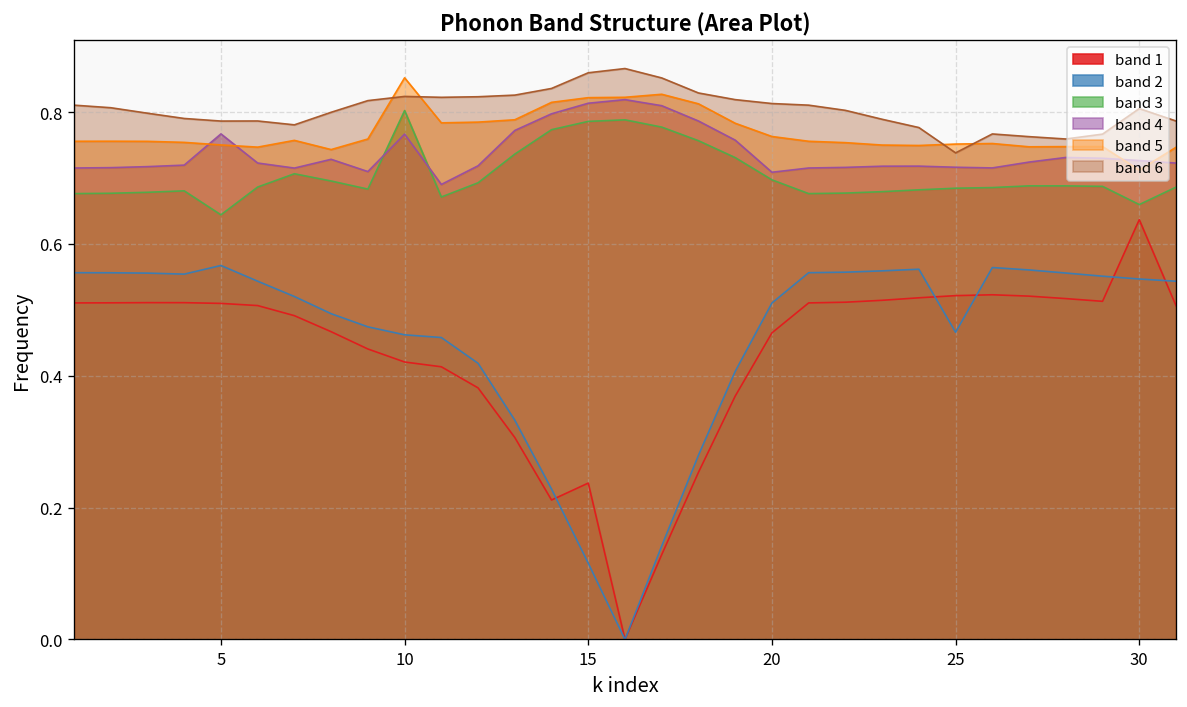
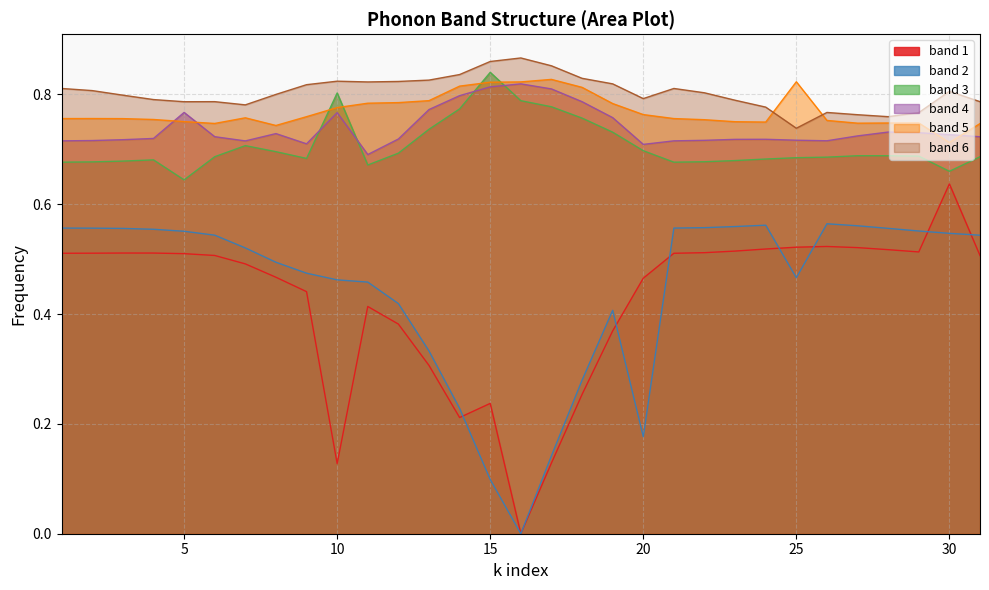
  {
    "band 1": {
      "5": 0.51,
-     "10": 0.42,
+     "10": 0.13,
      "15": 0.24,
      "20": 0.47,
      "25": 0.52,
      "30": 0.64
    },
    "band 2": {
-     "5": 0.57,
+     "5": 0.55,
      "10": 0.46,
-     "15": 0.12,
-     "20": 0.51,
+     "15": 0.10,
+     "20": 0.18,
      "25": 0.47,
      "30": 0.55
    },
    "band 3": {
      "5": 0.64,
      "10": 0.80,
-     "15": 0.79,
+     "15": 0.84,
      "20": 0.70,
      "25": 0.68,
      "30": 0.66
    },
    "band 4": {
      "5": 0.77,
      "10": 0.77,
      "15": 0.81,
      "20": 0.71,
      "25": 0.72
    },
    "band 5": {
      "5": 0.75,
-     "10": 0.85,
+     "10": 0.78,
      "15": 0.82,
      "20": 0.76,
-     "25": 0.75
+     "25": 0.82
    },
    "band 6": {
      "5": 0.79,
      "10": 0.82,
      "15": 0.86,
-     "20": 0.81,
+     "20": 0.79,
      "25": 0.74
    }
  }
